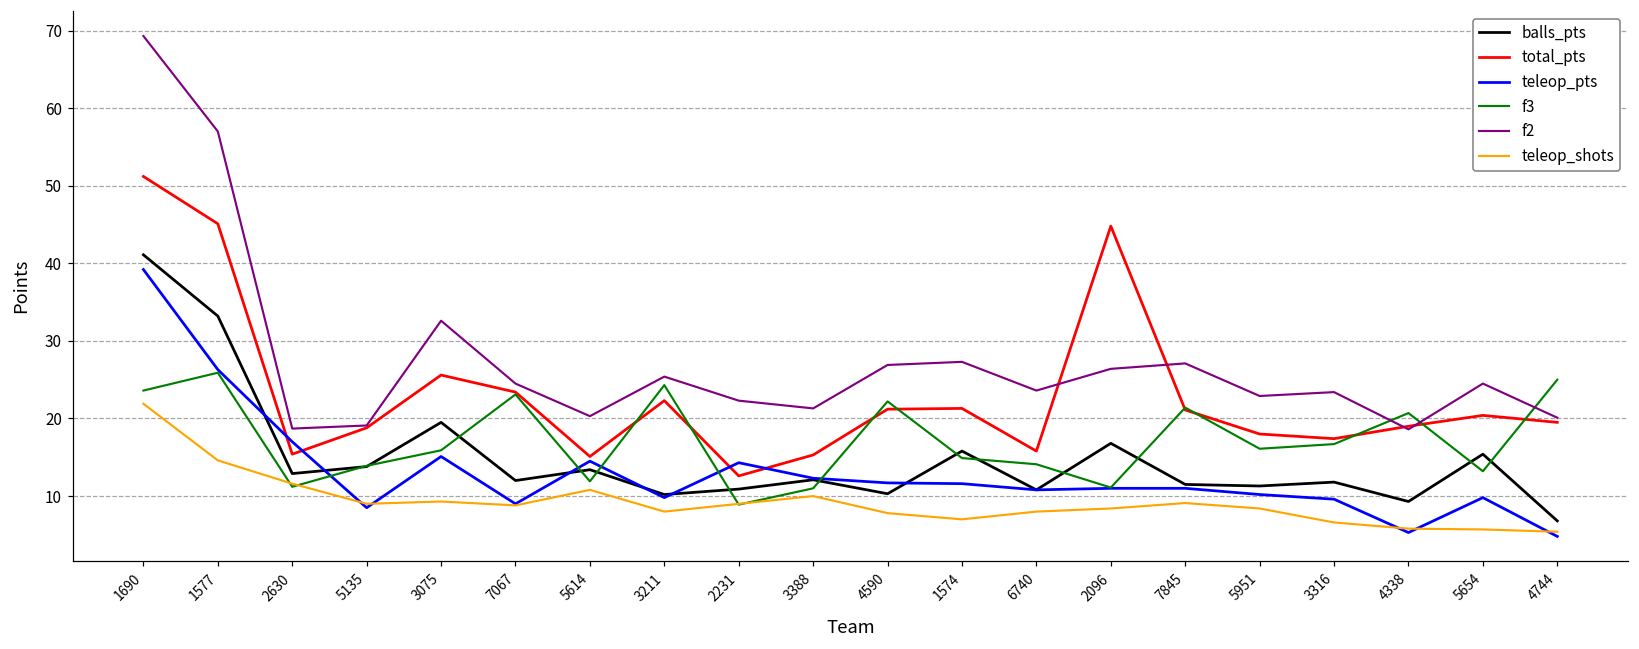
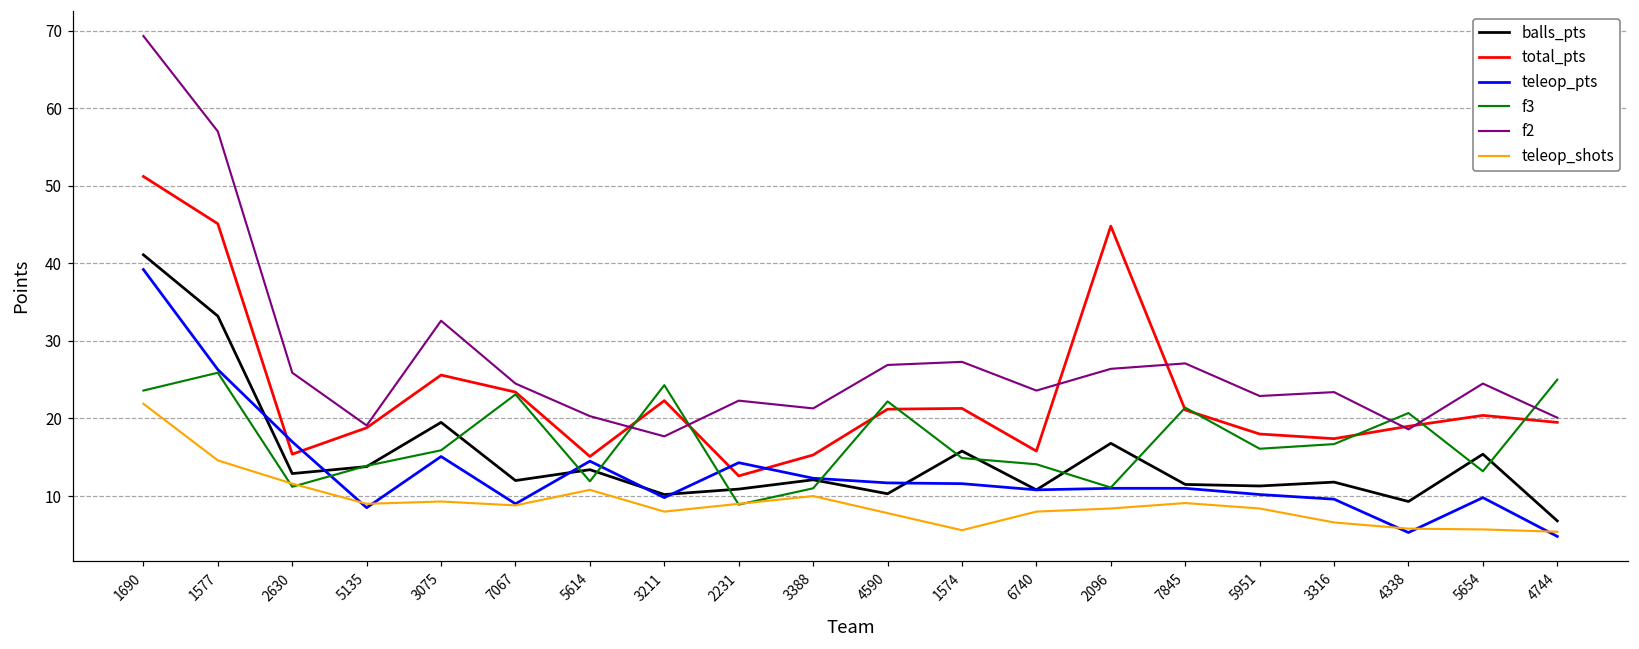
  {
    "balls_pts": {
      "1690": 41,
      "1577": 33,
      "2630": 13,
      "3075": 20,
      "7067": 12,
      "5614": 13,
      "3211": 10,
      "2231": 11,
      "4590": 10,
      "1574": 16,
      "2096": 17,
      "7845": 12,
      "5951": 11,
      "3316": 12,
      "4338": 9,
      "5654": 15,
      "4744": 7
    },
    "total_pts": {
      "1690": 51,
      "1577": 45,
      "2630": 15,
      "3075": 26,
      "5614": 15,
      "3211": 22,
      "2231": 13,
      "3388": 15,
      "4590": 21,
      "1574": 21,
      "6740": 16,
      "2096": 45,
      "5951": 18,
      "3316": 17,
      "4338": 19,
      "5654": 20,
      "4744": 20
    },
    "teleop_pts": {
      "1690": 39,
      "1577": 26,
      "2630": 17,
      "5135": 9,
      "3075": 15,
      "5614": 15,
      "3211": 10,
      "2231": 14,
      "4590": 12,
      "1574": 12,
      "7845": 11,
      "5951": 10,
      "3316": 10,
      "4338": 5,
      "5654": 10,
      "4744": 5
    },
    "f3": {
      "1690": 24,
      "1577": 26,
      "2630": 11,
      "3075": 16,
      "5614": 12,
      "3211": 24,
      "3388": 11,
      "4590": 22,
      "1574": 15,
      "6740": 14,
      "5951": 16,
      "3316": 17,
      "4338": 21,
      "5654": 13,
      "4744": 25
    },
    "f2": {
      "1690": 69,
      "1577": 57,
-     "2630": 19,
+     "2630": 26,
      "3075": 33,
      "7067": 25,
      "5614": 20,
-     "3211": 25,
+     "3211": 18,
      "2231": 22,
      "3388": 21,
      "4590": 27,
      "1574": 27,
      "6740": 24,
      "2096": 26,
      "7845": 27,
      "5951": 23,
      "3316": 23,
      "4338": 19,
      "5654": 25,
      "4744": 20
    },
    "teleop_shots": {
      "1690": 22,
      "1577": 15,
      "2630": 12,
      "5135": 9,
      "3075": 9,
      "5614": 11,
      "3211": 8,
      "3388": 10,
      "4590": 8,
-     "1574": 7,
+     "1574": 6,
      "6740": 8,
      "2096": 8,
      "7845": 9,
      "5951": 8,
      "3316": 7,
      "4338": 6,
      "5654": 6,
      "4744": 5
    }
  }
